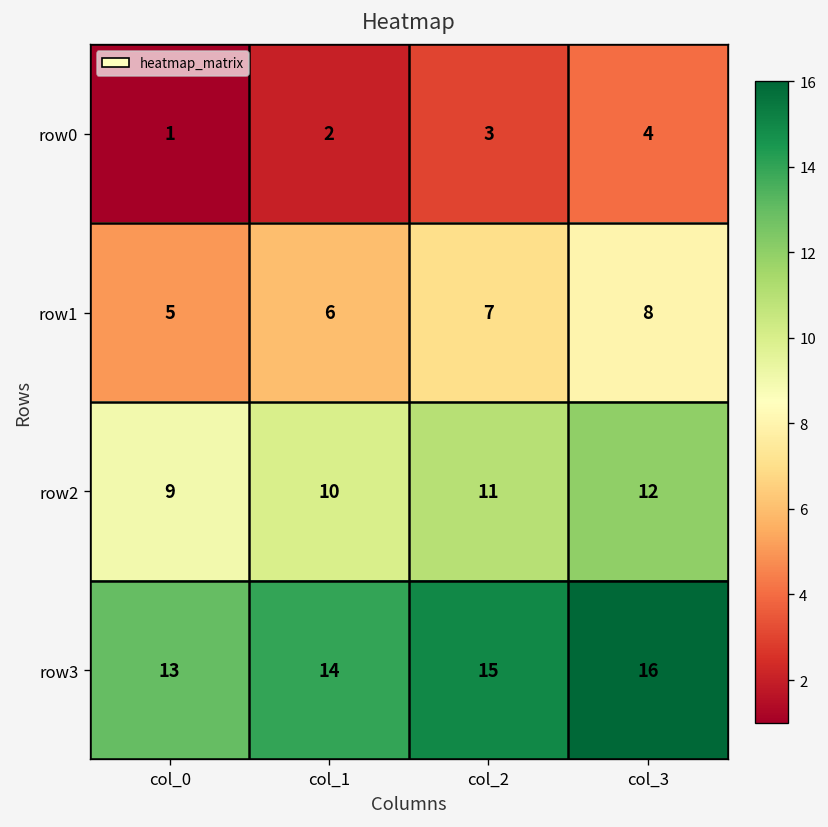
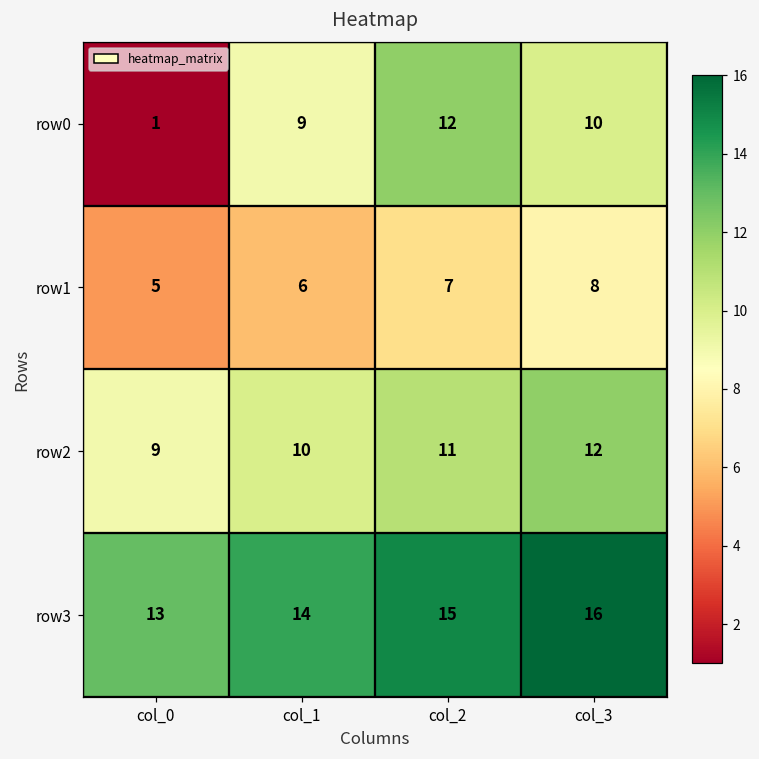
  {
    "row0": {
      "col_0": 1,
-     "col_1": 2,
-     "col_2": 3,
-     "col_3": 4
+     "col_1": 9,
+     "col_2": 12,
+     "col_3": 10
    },
    "row1": {
      "col_0": 5,
      "col_1": 6,
      "col_2": 7,
      "col_3": 8
    },
    "row2": {
      "col_0": 9,
      "col_1": 10,
      "col_2": 11,
      "col_3": 12
    },
    "row3": {
      "col_0": 13,
      "col_1": 14,
      "col_2": 15,
      "col_3": 16
    }
  }
